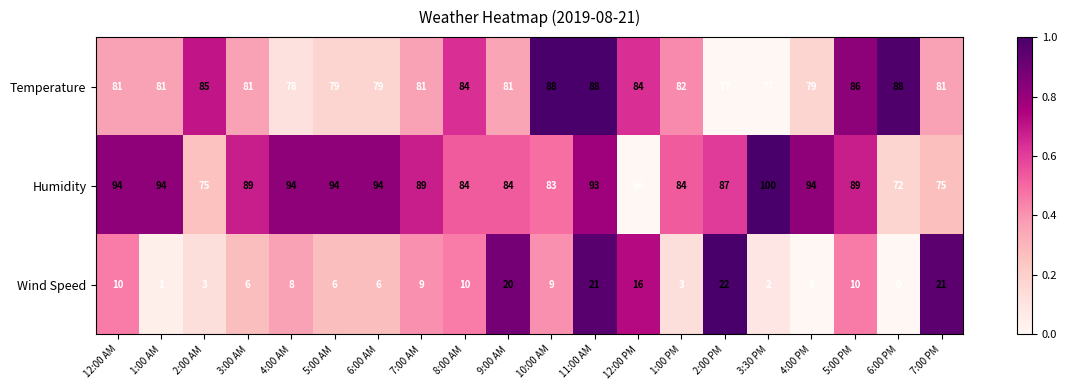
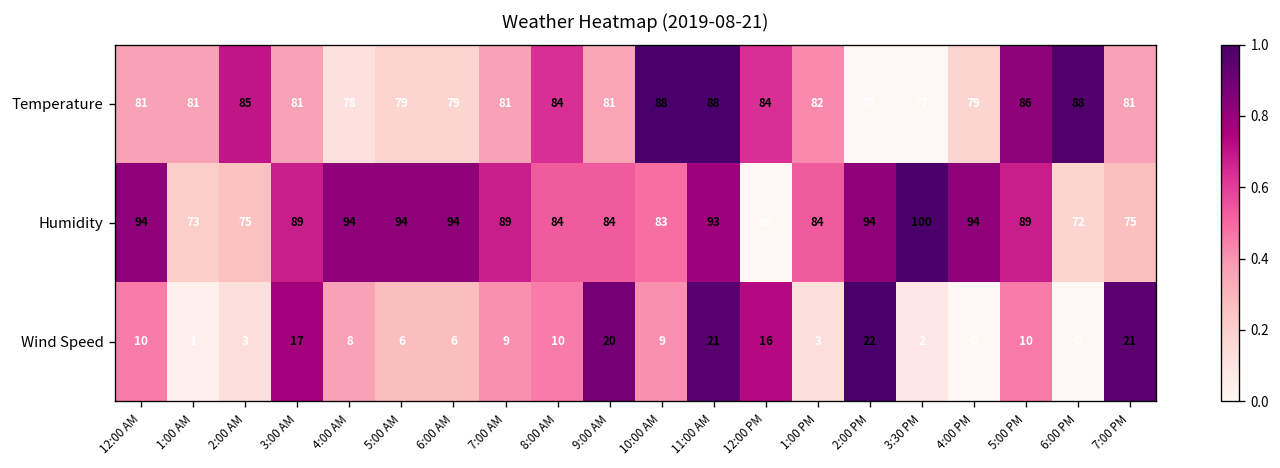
  {
    "Temperature": {
      "12:00 AM": 81,
      "1:00 AM": 81,
      "2:00 AM": 85,
      "3:00 AM": 81,
      "7:00 AM": 81,
      "8:00 AM": 84,
      "9:00 AM": 81,
      "10:00 AM": 88,
      "11:00 AM": 88,
      "12:00 PM": 84,
      "1:00 PM": 82,
      "5:00 PM": 86,
      "6:00 PM": 88,
      "7:00 PM": 81
    },
    "Humidity": {
      "12:00 AM": 94,
-     "1:00 AM": 94,
+     "1:00 AM": 73,
      "2:00 AM": 75,
      "3:00 AM": 89,
      "4:00 AM": 94,
      "5:00 AM": 94,
      "6:00 AM": 94,
      "7:00 AM": 89,
      "8:00 AM": 84,
      "9:00 AM": 84,
      "10:00 AM": 83,
      "11:00 AM": 93,
      "1:00 PM": 84,
-     "2:00 PM": 87,
+     "2:00 PM": 94,
      "3:30 PM": 100,
      "4:00 PM": 94,
      "5:00 PM": 89,
      "7:00 PM": 75
    },
    "Wind Speed": {
      "12:00 AM": 10,
-     "3:00 AM": 6,
+     "3:00 AM": 17,
      "4:00 AM": 8,
      "5:00 AM": 6,
      "6:00 AM": 6,
      "7:00 AM": 9,
      "8:00 AM": 10,
      "9:00 AM": 20,
      "10:00 AM": 9,
      "11:00 AM": 21,
      "12:00 PM": 16,
      "2:00 PM": 22,
      "5:00 PM": 10,
      "7:00 PM": 21
    }
  }
